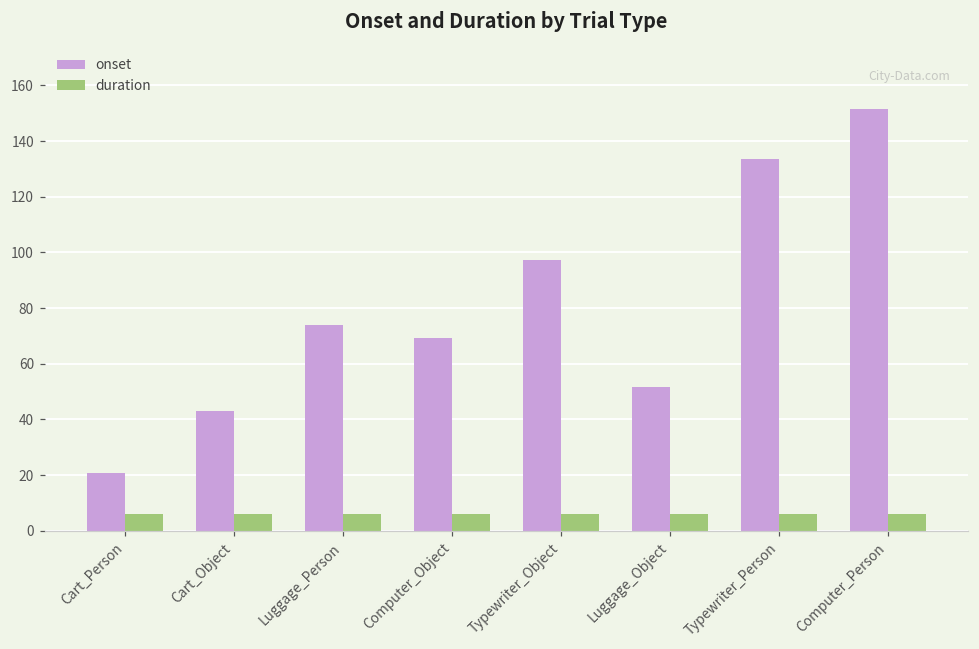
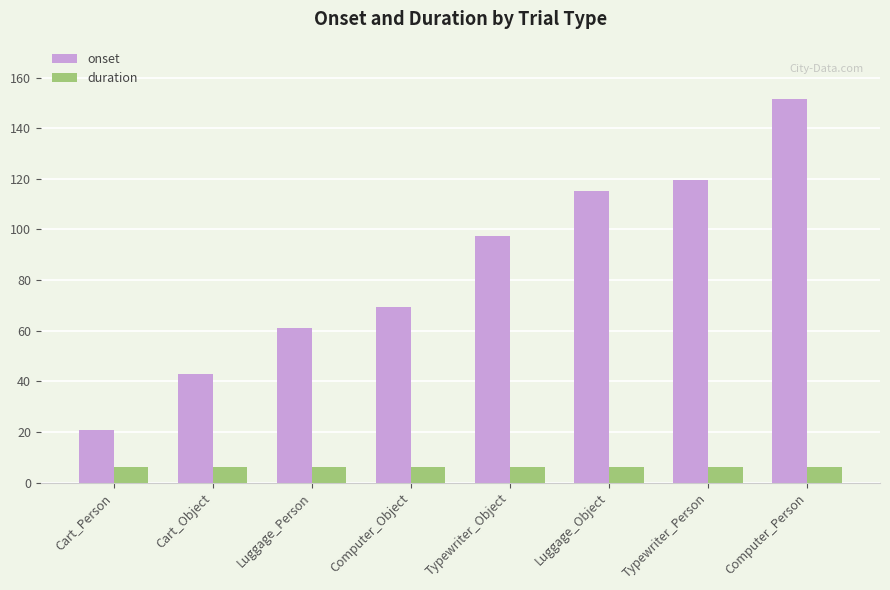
  {
    "onset": {
      "Cart_Person": 21,
      "Cart_Object": 43,
-     "Luggage_Person": 74,
+     "Luggage_Person": 61,
      "Computer_Object": 69,
      "Typewriter_Object": 97,
-     "Luggage_Object": 52,
-     "Typewriter_Person": 133,
+     "Luggage_Object": 115,
+     "Typewriter_Person": 119,
      "Computer_Person": 152
    },
    "duration": {
      "Cart_Person": 6,
      "Cart_Object": 6,
      "Luggage_Person": 6,
      "Computer_Object": 6,
      "Typewriter_Object": 6,
      "Luggage_Object": 6,
      "Typewriter_Person": 6,
      "Computer_Person": 6
    }
  }
